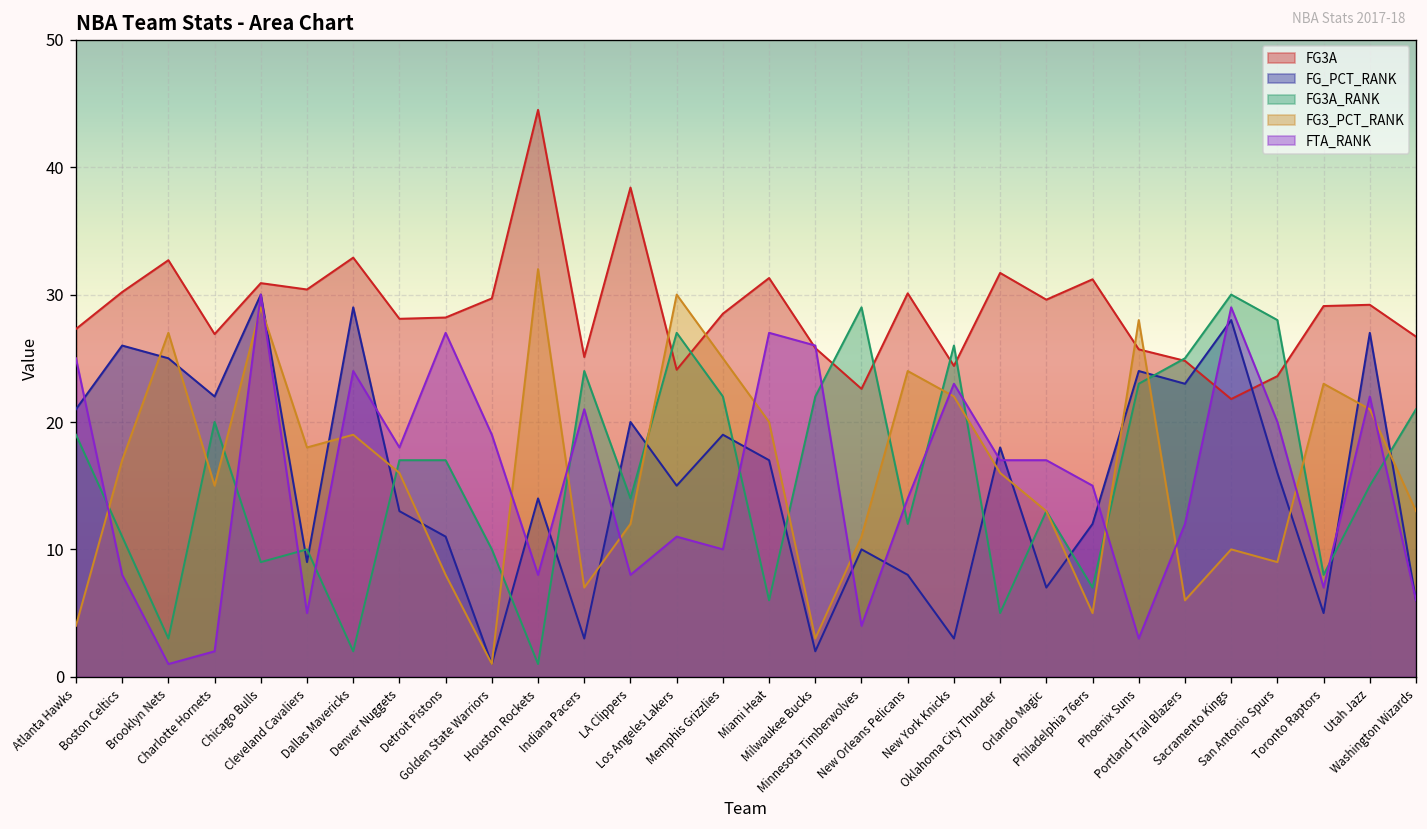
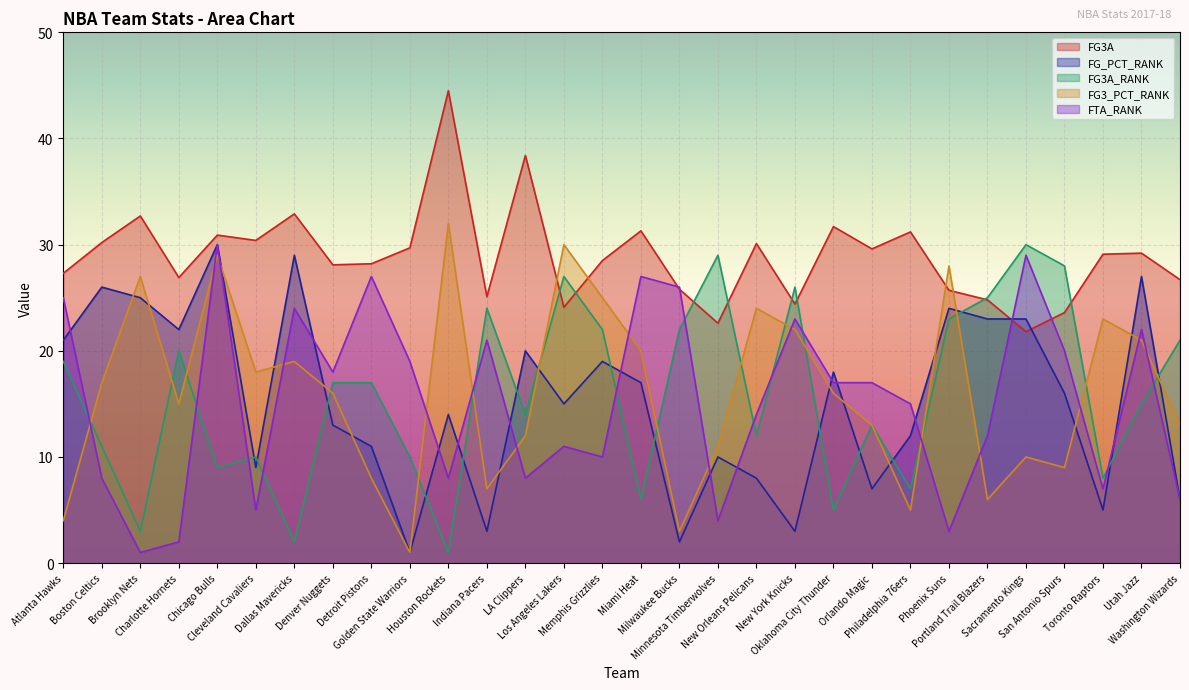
  {
    "FG3A": {
      "Atlanta Hawks": 27.3,
      "Boston Celtics": 30,
      "Brooklyn Nets": 32.7,
      "Charlotte Hornets": 27,
      "Chicago Bulls": 31,
      "Cleveland Cavaliers": 30.4,
      "Dallas Mavericks": 33,
      "Denver Nuggets": 28,
      "Detroit Pistons": 28,
      "Golden State Warriors": 29.7,
      "Houston Rockets": 44.5,
      "Indiana Pacers": 25,
      "LA Clippers": 38.4,
      "Los Angeles Lakers": 24,
      "Memphis Grizzlies": 28.5,
      "Miami Heat": 31.3,
      "Minnesota Timberwolves": 22.6,
      "New Orleans Pelicans": 30,
      "New York Knicks": 24.4,
      "Oklahoma City Thunder": 31.7,
      "Orlando Magic": 29.6,
      "Philadelphia 76ers": 31,
      "Phoenix Suns": 25.7,
      "Sacramento Kings": 22,
      "San Antonio Spurs": 23.6,
      "Toronto Raptors": 29,
      "Utah Jazz": 29,
      "Washington Wizards": 26.7
    },
    "FG_PCT_RANK": {
      "Atlanta Hawks": 21,
      "Boston Celtics": 26,
      "Brooklyn Nets": 25,
      "Charlotte Hornets": 22,
      "Cleveland Cavaliers": 9,
      "Dallas Mavericks": 29,
      "Denver Nuggets": 13,
      "Detroit Pistons": 11,
      "Houston Rockets": 14,
      "Indiana Pacers": 3,
      "LA Clippers": 20,
      "Los Angeles Lakers": 15,
      "Memphis Grizzlies": 19,
      "Miami Heat": 17,
      "Milwaukee Bucks": 2,
      "Minnesota Timberwolves": 10,
      "New Orleans Pelicans": 8,
      "New York Knicks": 3,
      "Oklahoma City Thunder": 18,
      "Orlando Magic": 7,
      "Philadelphia 76ers": 12,
      "Phoenix Suns": 24,
      "Portland Trail Blazers": 23,
-     "Sacramento Kings": 28,
+     "Sacramento Kings": 23,
      "San Antonio Spurs": 16,
      "Toronto Raptors": 5,
      "Utah Jazz": 27
    },
    "FG3A_RANK": {
      "Atlanta Hawks": 19,
      "Boston Celtics": 11,
      "Brooklyn Nets": 3,
      "Charlotte Hornets": 20,
      "Chicago Bulls": 9,
      "Cleveland Cavaliers": 10,
      "Dallas Mavericks": 2,
      "Denver Nuggets": 17,
      "Detroit Pistons": 17,
      "Golden State Warriors": 10,
      "Houston Rockets": 1,
      "Indiana Pacers": 24,
      "LA Clippers": 14,
      "Los Angeles Lakers": 27,
      "Memphis Grizzlies": 22,
      "Miami Heat": 6,
      "Milwaukee Bucks": 22,
      "Minnesota Timberwolves": 29,
      "New Orleans Pelicans": 12,
      "New York Knicks": 26,
      "Oklahoma City Thunder": 5,
      "Philadelphia 76ers": 7,
      "Phoenix Suns": 23,
      "Sacramento Kings": 30,
      "San Antonio Spurs": 28,
      "Toronto Raptors": 8,
      "Utah Jazz": 15,
      "Washington Wizards": 21
    },
    "FG3_PCT_RANK": {
      "Atlanta Hawks": 4,
      "Boston Celtics": 17,
      "Brooklyn Nets": 27,
      "Charlotte Hornets": 15,
      "Chicago Bulls": 29,
      "Cleveland Cavaliers": 18,
      "Dallas Mavericks": 19,
      "Denver Nuggets": 16,
      "Detroit Pistons": 8,
      "Houston Rockets": 32,
      "Indiana Pacers": 7,
      "LA Clippers": 12,
      "Los Angeles Lakers": 30,
      "Memphis Grizzlies": 25,
      "Miami Heat": 20,
      "Milwaukee Bucks": 3,
      "Minnesota Timberwolves": 11,
      "New Orleans Pelicans": 24,
      "New York Knicks": 22,
      "Oklahoma City Thunder": 16,
      "Philadelphia 76ers": 5,
      "Phoenix Suns": 28,
      "Portland Trail Blazers": 6,
      "Sacramento Kings": 10,
      "San Antonio Spurs": 9,
      "Toronto Raptors": 23,
      "Utah Jazz": 21,
      "Washington Wizards": 13
    },
    "FTA_RANK": {
      "Atlanta Hawks": 25,
      "Boston Celtics": 8,
      "Brooklyn Nets": 1,
      "Charlotte Hornets": 2,
      "Cleveland Cavaliers": 5,
      "Dallas Mavericks": 24,
      "Denver Nuggets": 18,
      "Detroit Pistons": 27,
      "Golden State Warriors": 19,
      "Houston Rockets": 8,
      "Indiana Pacers": 21,
      "LA Clippers": 8,
      "Los Angeles Lakers": 11,
      "Memphis Grizzlies": 10,
      "Miami Heat": 27,
      "Minnesota Timberwolves": 4,
      "New Orleans Pelicans": 14,
      "New York Knicks": 23,
      "Oklahoma City Thunder": 17,
      "Orlando Magic": 17,
      "Philadelphia 76ers": 15,
      "Phoenix Suns": 3,
      "Portland Trail Blazers": 12,
      "Sacramento Kings": 29,
      "San Antonio Spurs": 20,
      "Toronto Raptors": 7,
      "Utah Jazz": 22
    }
  }
